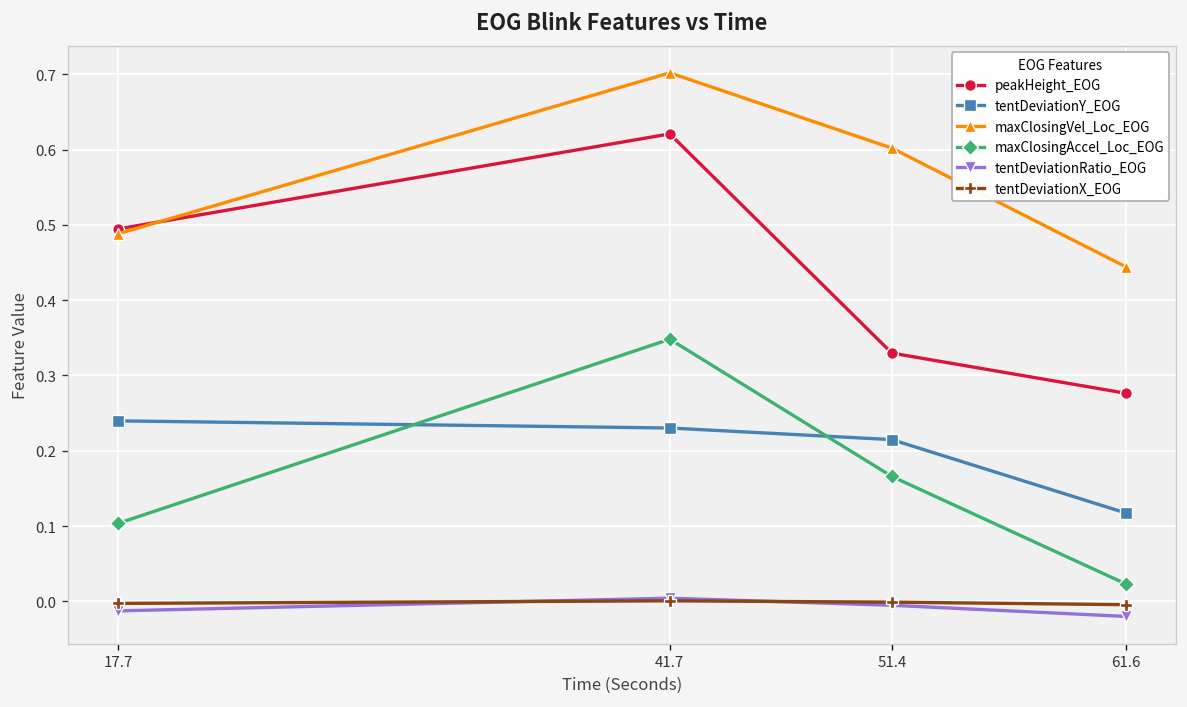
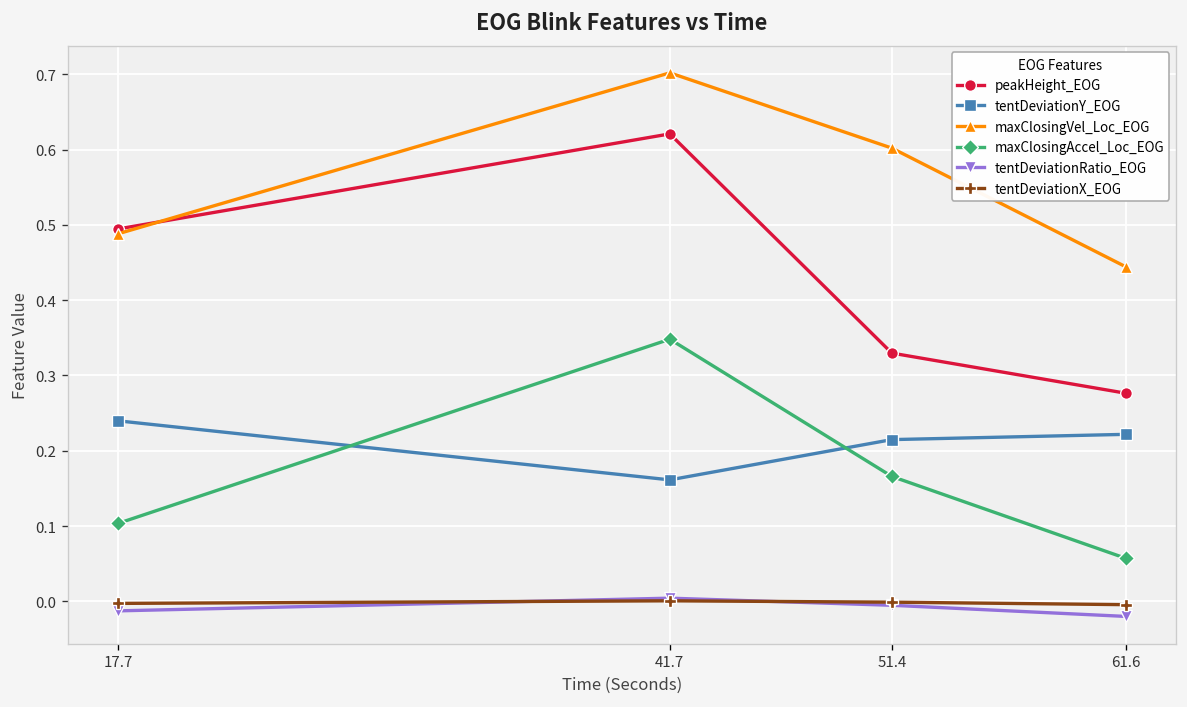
  {
    "peakHeight_EOG": {
      "17.7": 0.49,
      "41.7": 0.62,
      "51.4": 0.33,
      "61.6": 0.28
    },
    "tentDeviationY_EOG": {
      "17.7": 0.24,
-     "41.7": 0.23,
+     "41.7": 0.16,
      "51.4": 0.21,
-     "61.6": 0.12
+     "61.6": 0.22
    },
    "maxClosingVel_Loc_EOG": {
      "17.7": 0.49,
      "41.7": 0.70,
      "51.4": 0.60,
      "61.6": 0.44
    },
    "maxClosingAccel_Loc_EOG": {
      "17.7": 0.10,
      "41.7": 0.35,
      "51.4": 0.17,
-     "61.6": 0.02
+     "61.6": 0.06
    },
    "tentDeviationRatio_EOG": {
      "17.7": -0.01,
      "51.4": -0.01,
      "61.6": -0.02
    },
    "tentDeviationX_EOG": {
      "17.7": 0.00,
      "51.4": 0.00,
      "61.6": 0.00
    }
  }
